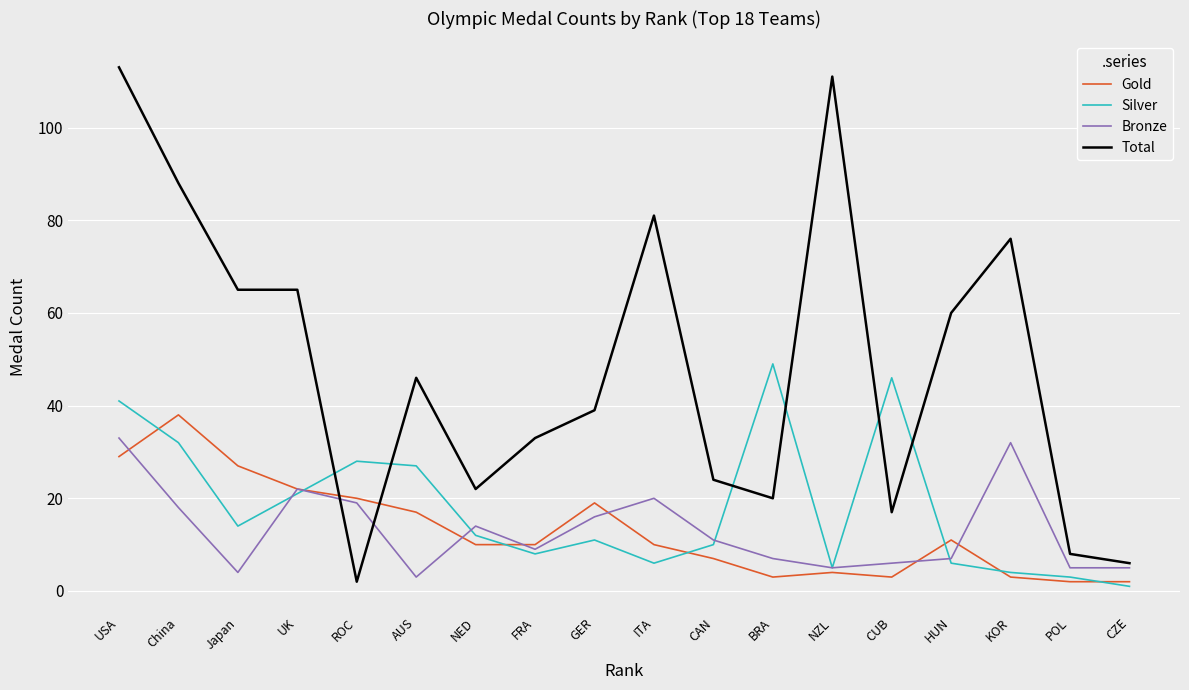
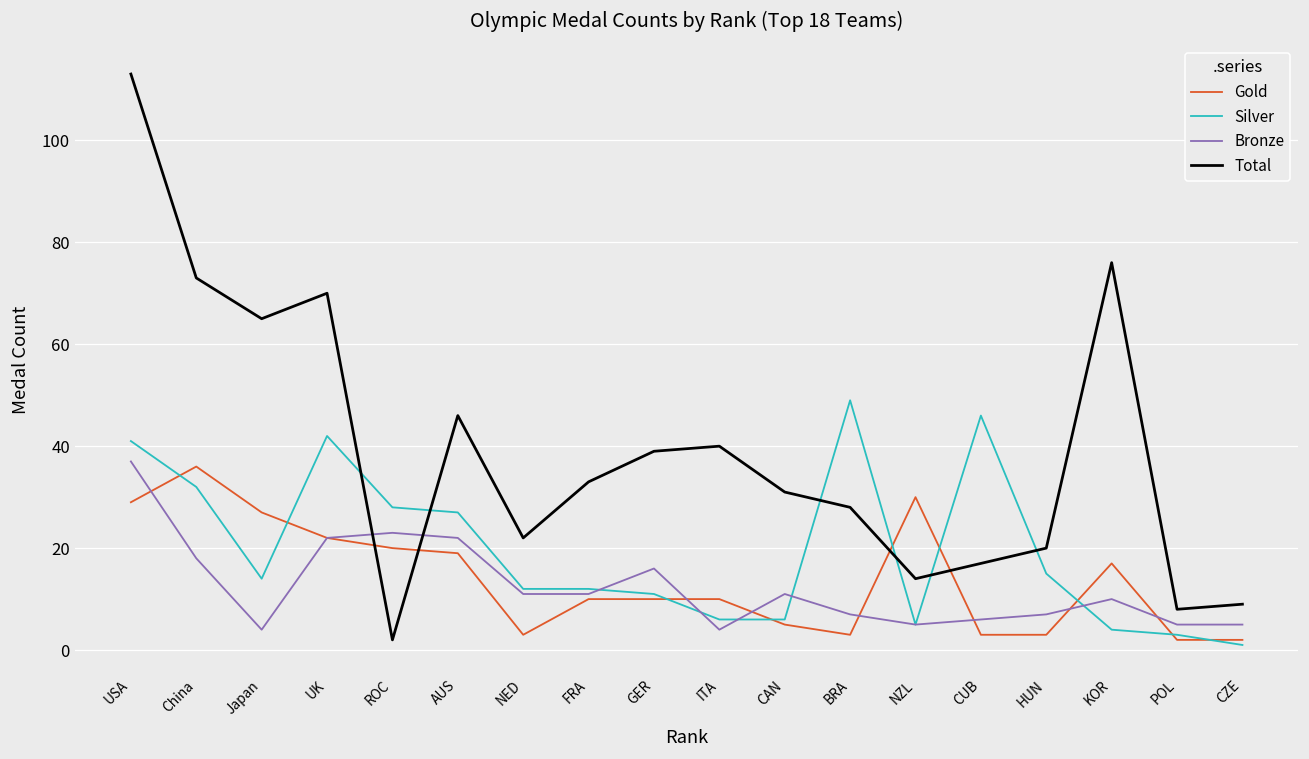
  {
    "Gold": {
      "USA": 29,
-     "China": 38,
+     "China": 36,
      "Japan": 27,
      "ROC": 20,
-     "AUS": 17,
-     "NED": 10,
+     "AUS": 19,
+     "NED": 3,
      "FRA": 10,
-     "GER": 19,
+     "GER": 10,
      "ITA": 10,
-     "CAN": 7,
+     "CAN": 5,
      "BRA": 3,
-     "NZL": 4,
+     "NZL": 30,
      "CUB": 3,
-     "HUN": 11,
-     "KOR": 3,
+     "HUN": 3,
+     "KOR": 17,
      "POL": 2,
      "CZE": 2
    },
    "Silver": {
      "USA": 41,
      "China": 32,
      "Japan": 14,
-     "UK": 21,
+     "UK": 42,
      "ROC": 28,
      "AUS": 27,
      "NED": 12,
-     "FRA": 8,
+     "FRA": 12,
      "GER": 11,
      "ITA": 6,
-     "CAN": 10,
+     "CAN": 6,
      "BRA": 49,
      "CUB": 46,
-     "HUN": 6,
+     "HUN": 15,
      "KOR": 4,
      "POL": 3,
      "CZE": 1
    },
    "Bronze": {
-     "USA": 33,
+     "USA": 37,
      "China": 18,
      "Japan": 4,
-     "ROC": 19,
-     "AUS": 3,
-     "NED": 14,
-     "FRA": 9,
+     "ROC": 23,
+     "AUS": 22,
+     "NED": 11,
+     "FRA": 11,
      "GER": 16,
-     "ITA": 20,
+     "ITA": 4,
      "CAN": 11,
      "BRA": 7,
      "CUB": 6,
      "HUN": 7,
-     "KOR": 32,
+     "KOR": 10,
      "POL": 5,
      "CZE": 5
    },
    "Total": {
      "USA": 113,
-     "China": 88,
+     "China": 73,
      "Japan": 65,
-     "UK": 65,
+     "UK": 70,
      "ROC": 2,
      "AUS": 46,
      "NED": 22,
      "FRA": 33,
      "GER": 39,
-     "ITA": 81,
-     "CAN": 24,
-     "BRA": 20,
-     "NZL": 111,
+     "ITA": 40,
+     "CAN": 31,
+     "BRA": 28,
+     "NZL": 14,
      "CUB": 17,
-     "HUN": 60,
+     "HUN": 20,
      "KOR": 76,
      "POL": 8,
-     "CZE": 6
+     "CZE": 9
    }
  }
